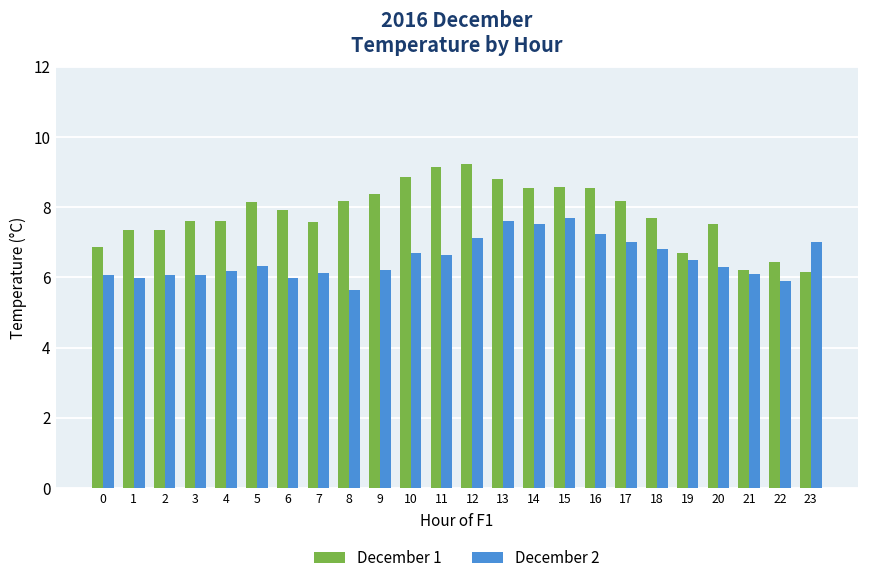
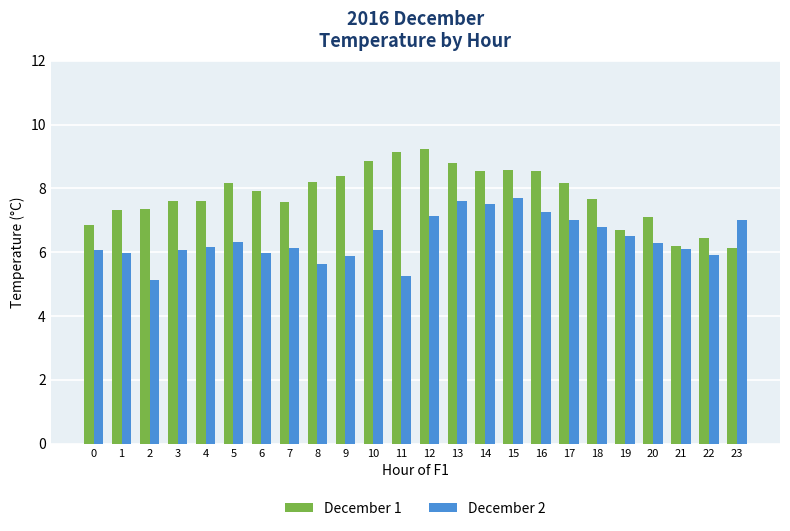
  {
    "December 1": {
      "0": 6.9,
      "1": 7.3,
      "2": 7.4,
      "3": 7.6,
      "4": 7.6,
      "5": 8.2,
      "6": 7.9,
      "7": 7.6,
      "8": 8.2,
      "9": 8.4,
      "10": 8.9,
      "11": 9.2,
      "12": 9.2,
      "13": 8.8,
      "14": 8.5,
      "15": 8.6,
      "16": 8.6,
      "17": 8.2,
      "18": 7.7,
      "19": 6.7,
-     "20": 7.5,
+     "20": 7.1,
      "21": 6.2,
      "22": 6.4,
      "23": 6.1
    },
    "December 2": {
      "0": 6.1,
      "1": 6.0,
-     "2": 6.1,
+     "2": 5.1,
      "3": 6.1,
      "4": 6.2,
      "5": 6.3,
      "6": 6.0,
      "7": 6.1,
      "8": 5.6,
-     "9": 6.2,
+     "9": 5.9,
      "10": 6.7,
-     "11": 6.6,
+     "11": 5.3,
      "12": 7.1,
      "13": 7.6,
      "14": 7.5,
      "15": 7.7,
      "16": 7.3,
      "17": 7.0,
      "18": 6.8,
      "19": 6.5,
      "20": 6.3,
      "21": 6.1,
      "22": 5.9,
      "23": 7.0
    }
  }
